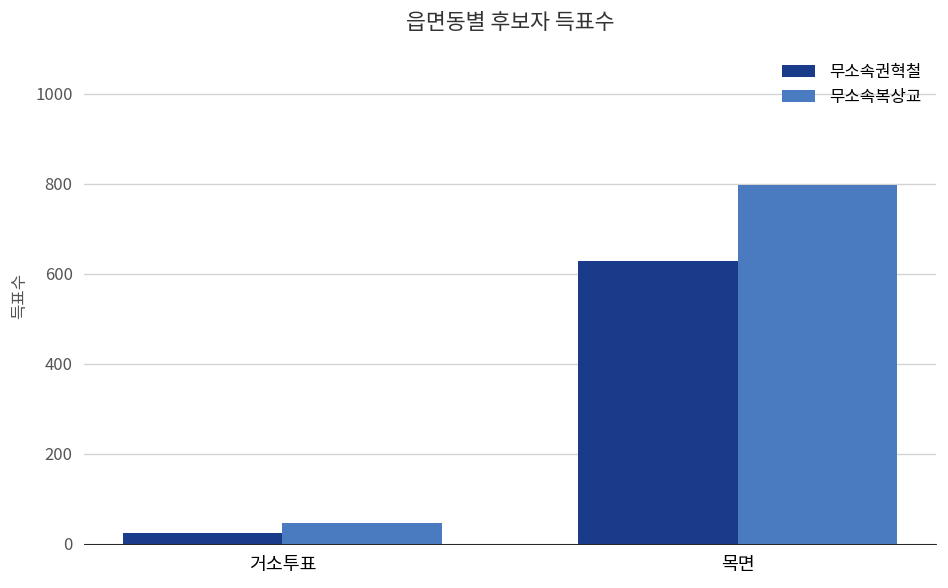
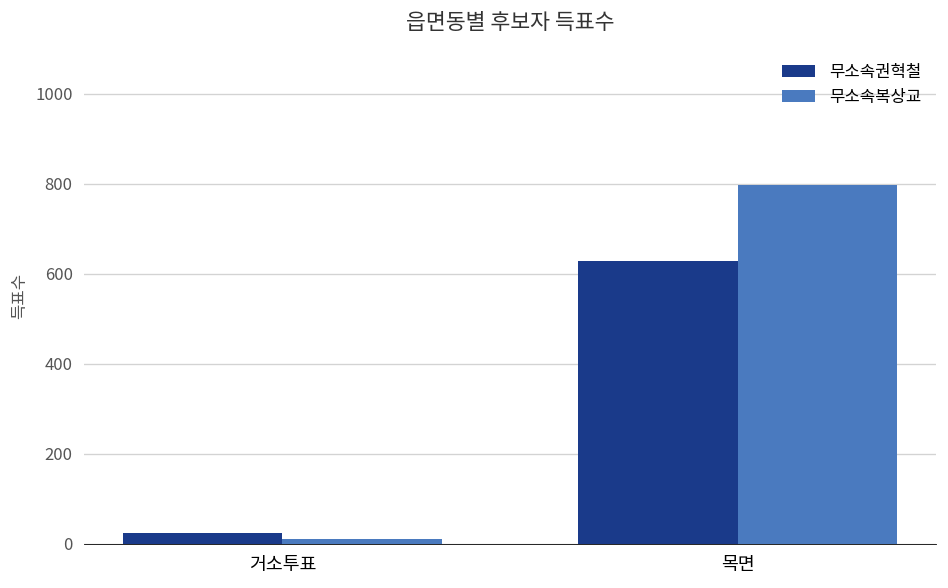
  {
    "무소속권혁철": {
      "거소투표": 20,
      "목면": 630
    },
    "무소속복상교": {
-     "거소투표": 50,
+     "거소투표": 10,
      "목면": 800
    }
  }
